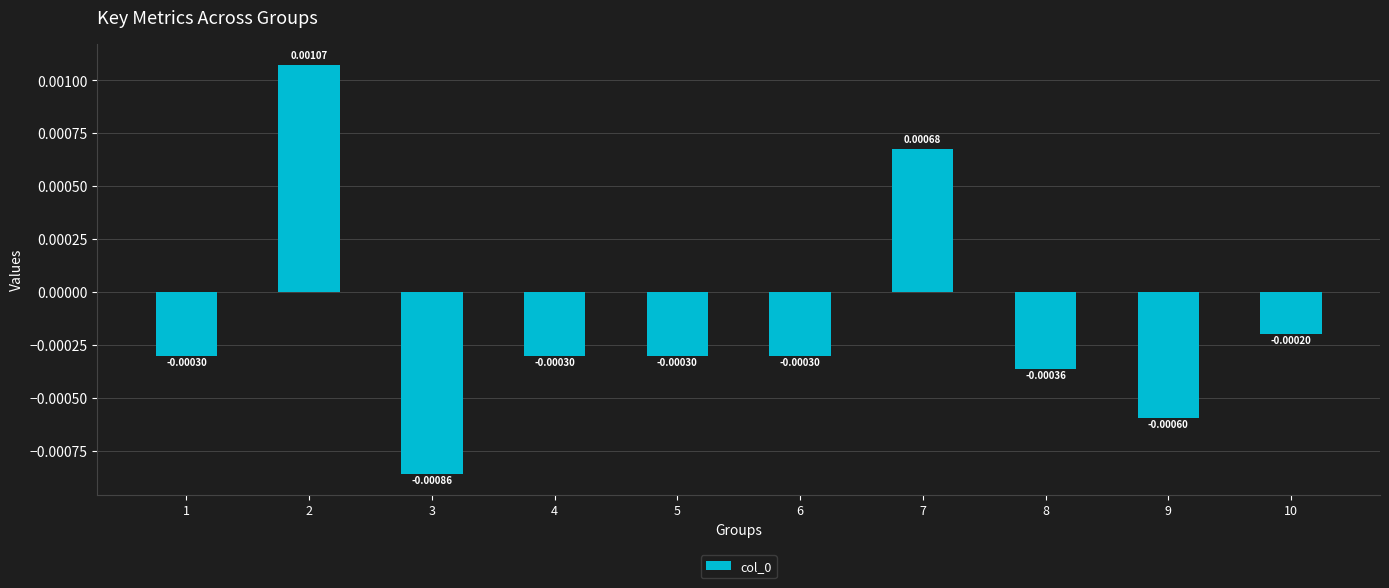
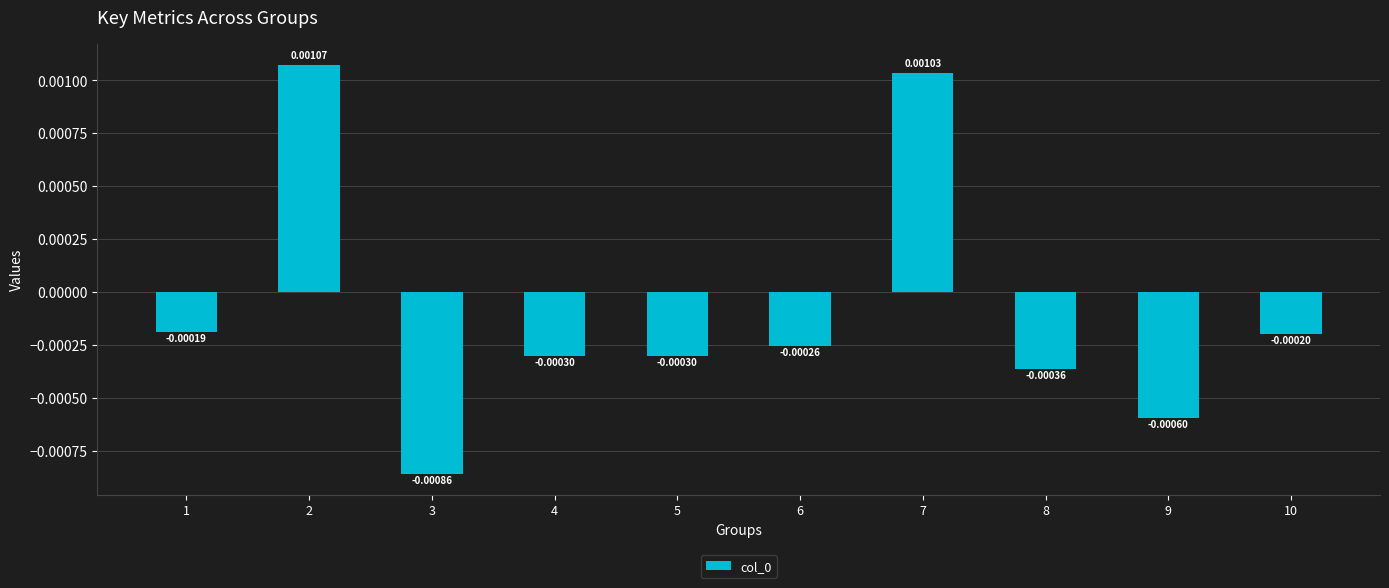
  {
-   "1": -0.00030,
+   "1": -0.00019,
    "2": 0.00107,
    "3": -0.00086,
    "4": -0.00030,
    "5": -0.00030,
-   "6": -0.00030,
-   "7": 0.00068,
+   "6": -0.00026,
+   "7": 0.00103,
    "8": -0.00036,
    "9": -0.00060,
    "10": -0.00020
  }
